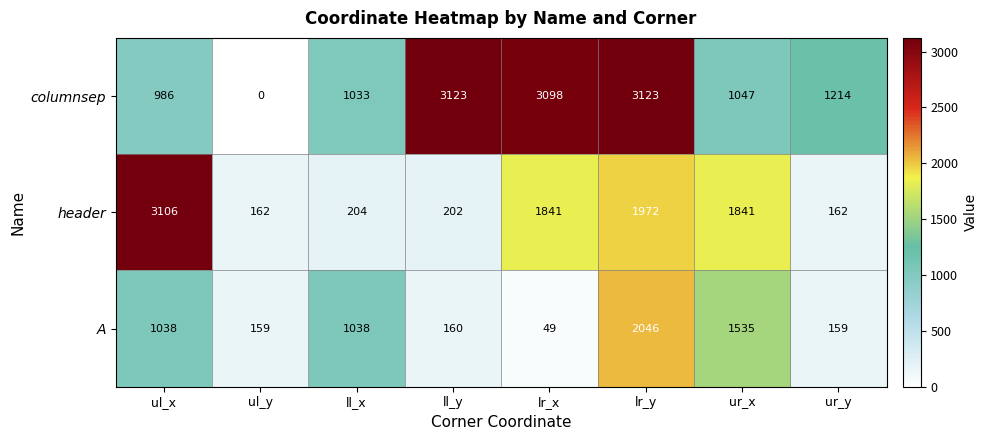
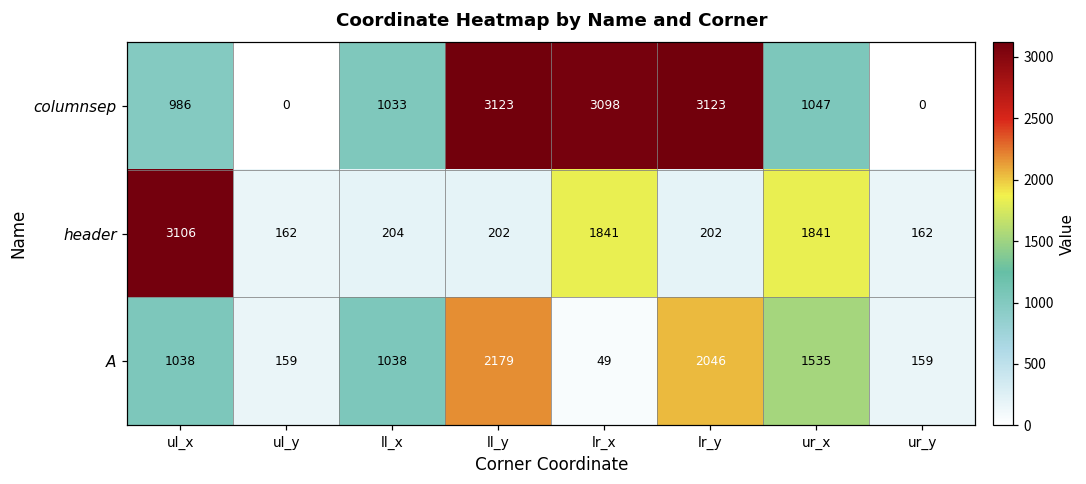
  {
    "columnsep": {
      "ul_x": 986,
      "ul_y": 0,
      "ll_x": 1033,
      "ll_y": 3123,
      "lr_x": 3098,
      "lr_y": 3123,
      "ur_x": 1047,
-     "ur_y": 1214
+     "ur_y": 0
    },
    "header": {
      "ul_x": 3106,
      "ul_y": 162,
      "ll_x": 204,
      "ll_y": 202,
      "lr_x": 1841,
-     "lr_y": 1972,
+     "lr_y": 202,
      "ur_x": 1841,
      "ur_y": 162
    },
    "A": {
      "ul_x": 1038,
      "ul_y": 159,
      "ll_x": 1038,
-     "ll_y": 160,
+     "ll_y": 2179,
      "lr_x": 49,
      "lr_y": 2046,
      "ur_x": 1535,
      "ur_y": 159
    }
  }
